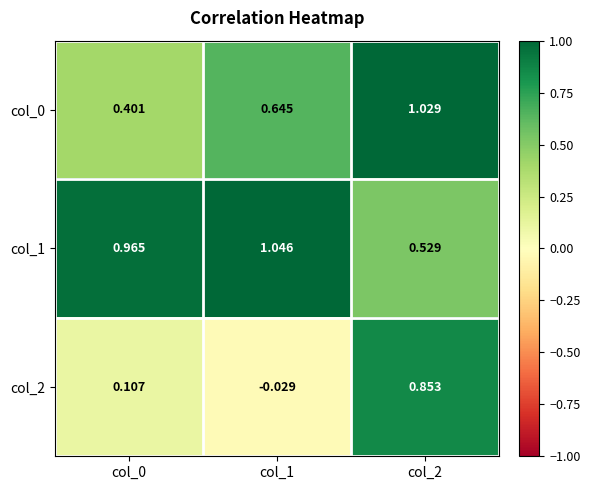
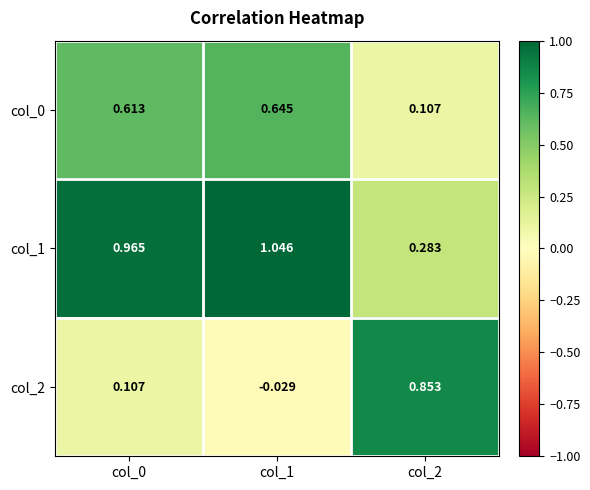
  {
    "col_0": {
-     "col_0": 0.401,
+     "col_0": 0.613,
      "col_1": 0.645,
-     "col_2": 1.029
+     "col_2": 0.107
    },
    "col_1": {
      "col_0": 0.965,
      "col_1": 1.046,
-     "col_2": 0.529
+     "col_2": 0.283
    },
    "col_2": {
      "col_0": 0.107,
      "col_1": -0.029,
      "col_2": 0.853
    }
  }
